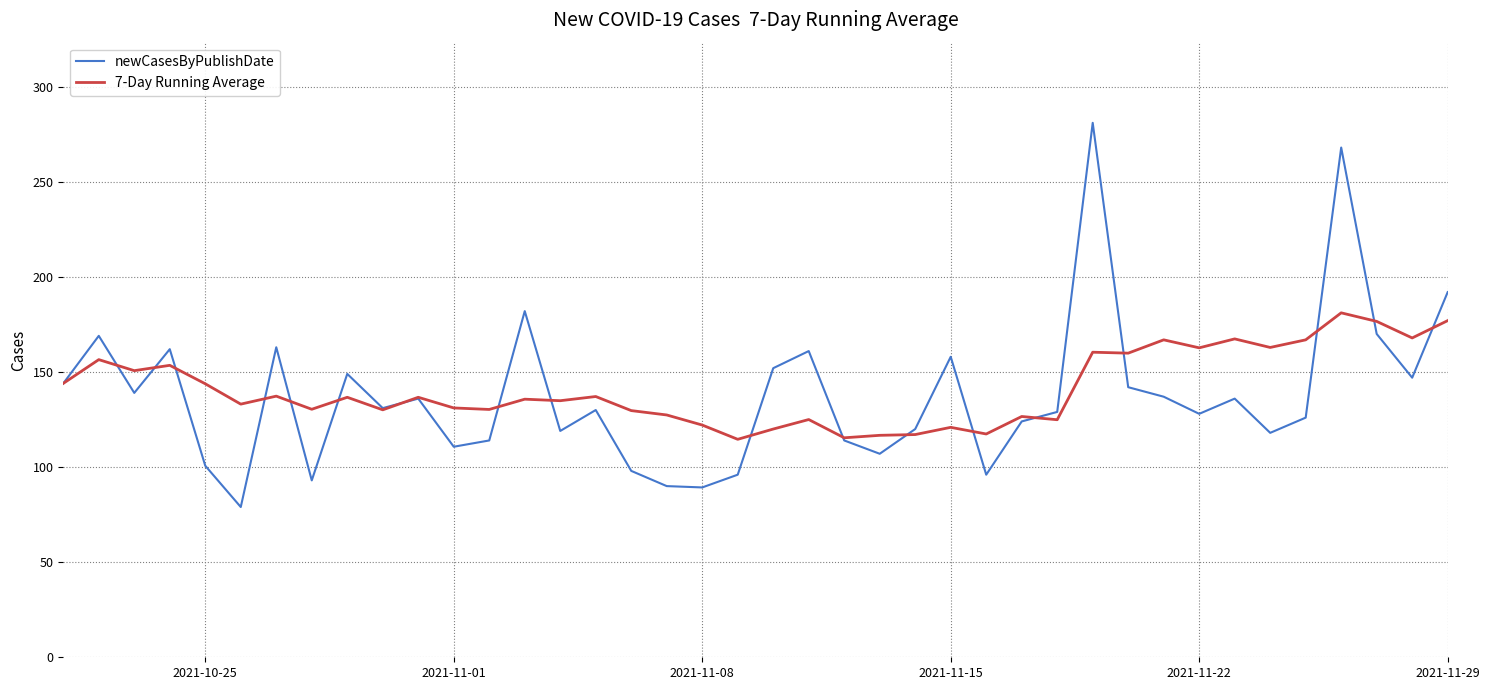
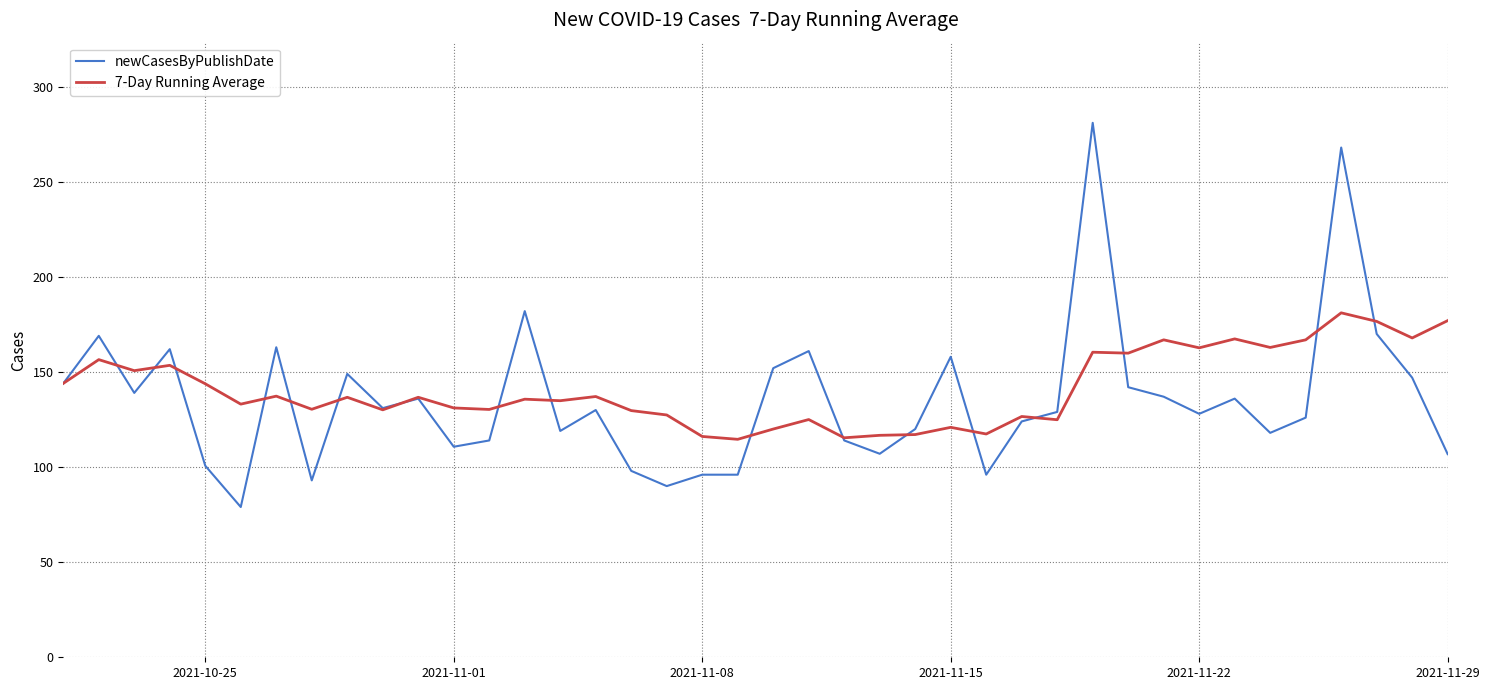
  {
    "newCasesByPublishDate": {
      "2021-10-25": 101,
      "2021-11-01": 111,
-     "2021-11-08": 89,
+     "2021-11-08": 96,
      "2021-11-15": 158,
      "2021-11-22": 128,
-     "2021-11-29": 192
+     "2021-11-29": 107
    },
    "7-Day Running Average": {
      "2021-10-25": 144,
      "2021-11-01": 131,
-     "2021-11-08": 122,
+     "2021-11-08": 116,
      "2021-11-15": 121,
      "2021-11-22": 163,
      "2021-11-29": 177
    }
  }
